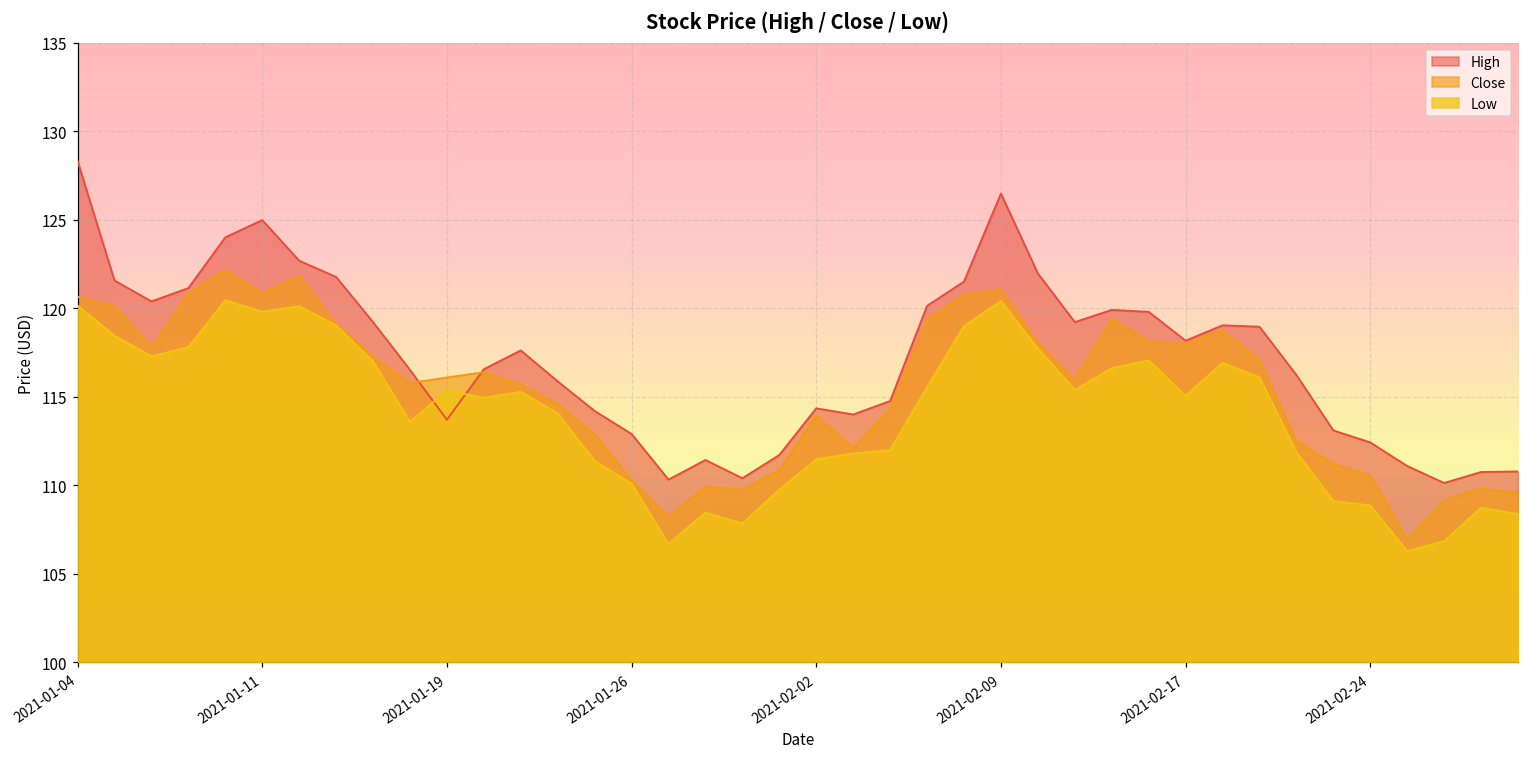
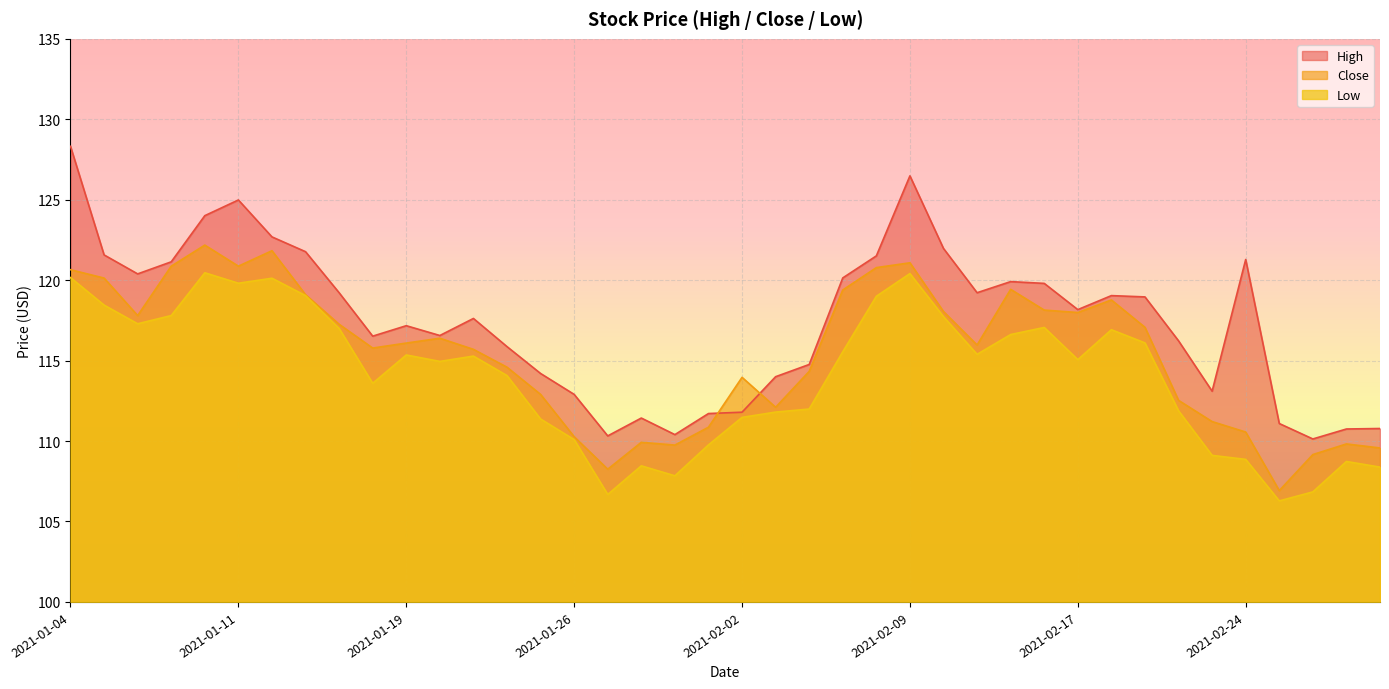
  {
    "High": {
      "2021-01-04": 128.3,
      "2021-01-11": 125.0,
-     "2021-01-19": 113.7,
+     "2021-01-19": 117.2,
      "2021-01-26": 112.9,
-     "2021-02-02": 114.3,
+     "2021-02-02": 111.8,
      "2021-02-09": 126.5,
      "2021-02-17": 118.2,
-     "2021-02-24": 112.4
+     "2021-02-24": 121.3
    }
  }
